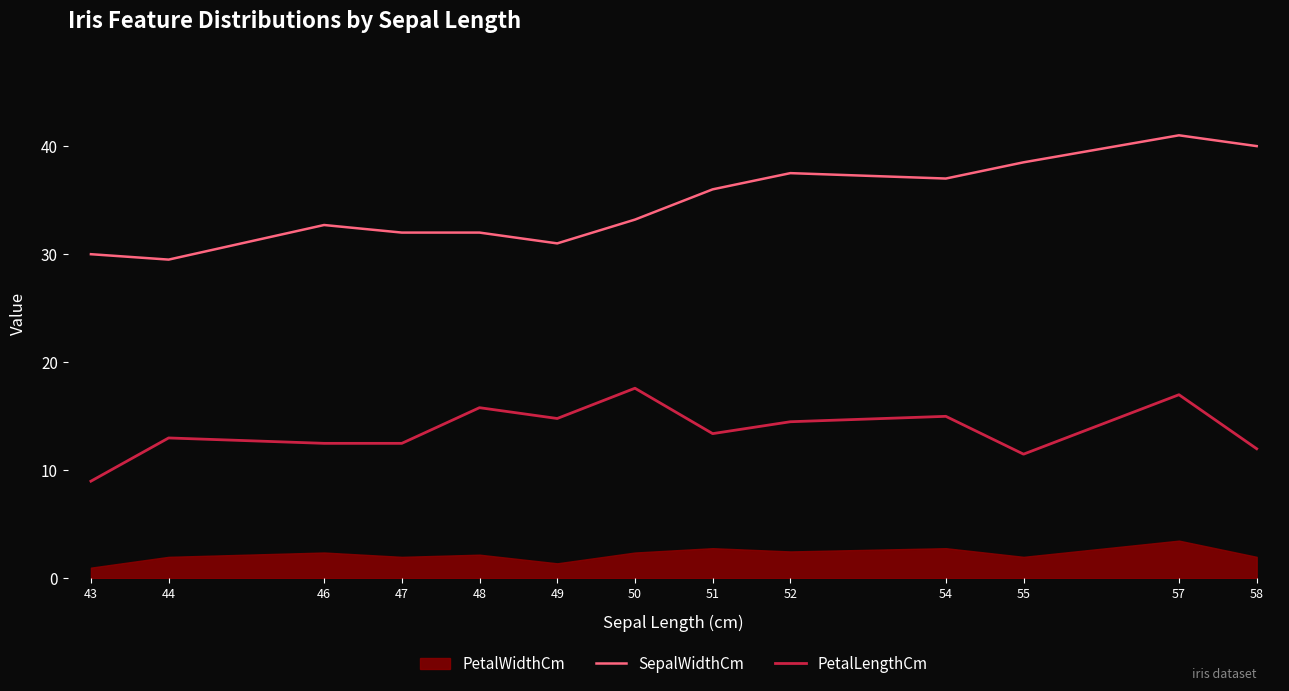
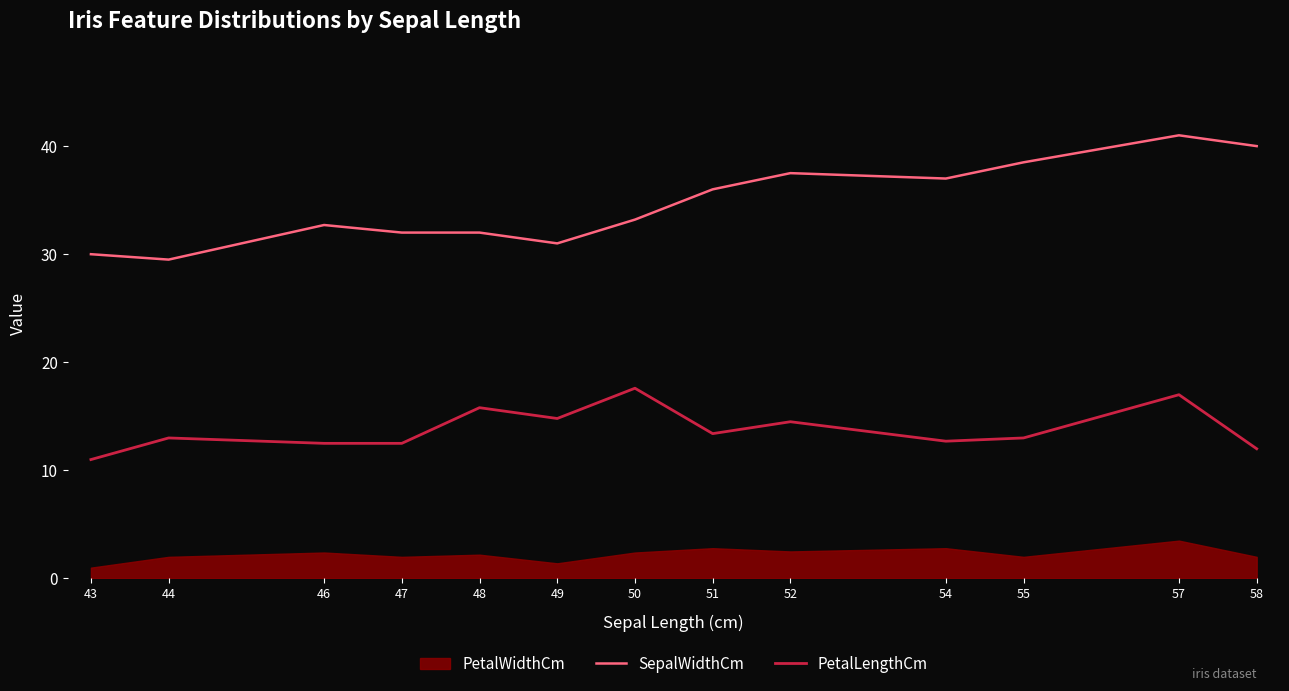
  {
    "SepalWidthCm": {
      "43": 30.0,
      "44": 29.5,
      "46": 32.7,
      "47": 32.0,
      "48": 32.0,
      "49": 31.0,
      "50": 33.2,
      "51": 36.0,
      "52": 37.5,
      "54": 37.0,
      "55": 38.5,
      "57": 41.0,
      "58": 40.0
    },
    "PetalWidthCm": {
      "43": 1.0,
      "44": 2.0,
      "46": 2.4,
      "47": 2.0,
      "48": 2.2,
      "49": 1.4,
      "50": 2.4,
      "51": 2.8,
      "52": 2.5,
      "54": 2.8,
      "55": 2.0,
      "57": 3.5,
      "58": 2.0
    },
    "PetalLengthCm": {
-     "43": 9,
+     "43": 11,
      "44": 13.0,
      "46": 12.5,
      "47": 12.5,
      "48": 15.8,
      "49": 14.8,
      "50": 17.6,
      "51": 13.4,
      "52": 14.5,
-     "54": 15.0,
-     "55": 11.5,
+     "54": 12.7,
+     "55": 13.0,
      "57": 17.0,
      "58": 12.0
    }
  }
